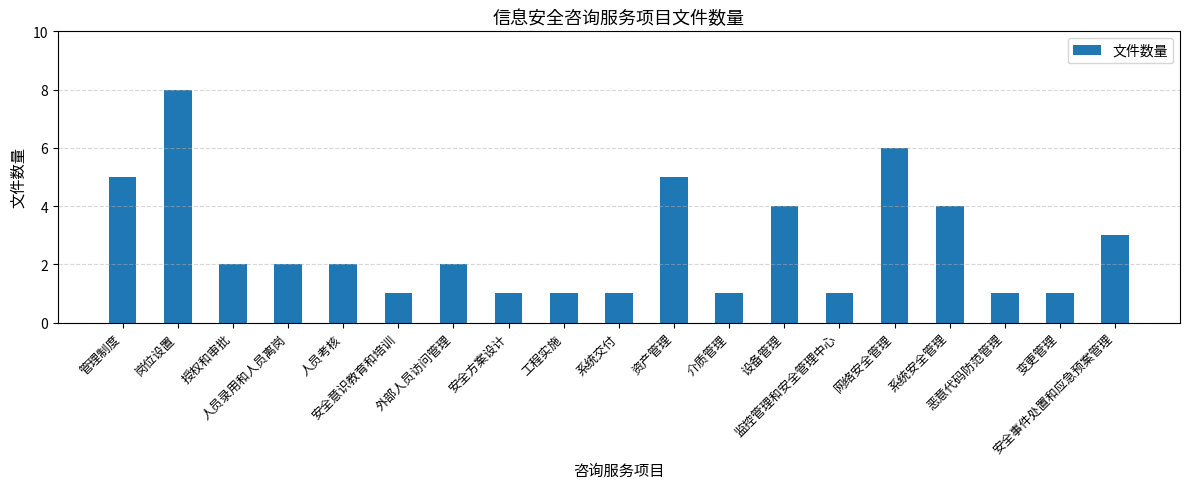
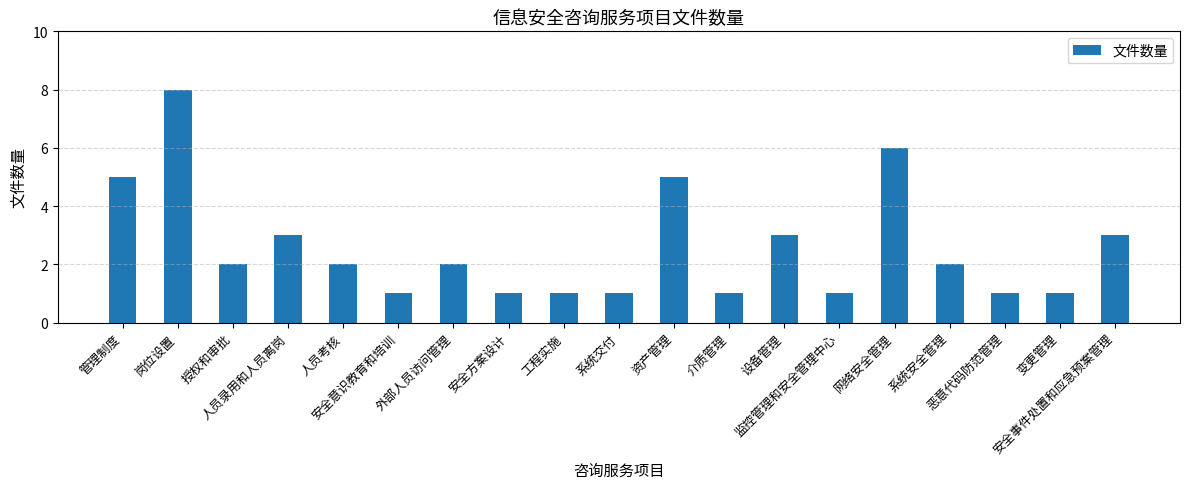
  {
    "管理制度": 5,
    "岗位设置": 8,
    "授权和审批": 2,
-   "人员录用和人员离岗": 2,
+   "人员录用和人员离岗": 3,
    "人员考核": 2,
    "安全意识教育和培训": 1,
    "外部人员访问管理": 2,
    "安全方案设计": 1,
    "工程实施": 1,
    "系统交付": 1,
    "资产管理": 5,
    "介质管理": 1,
-   "设备管理": 4,
+   "设备管理": 3,
    "监控管理和安全管理中心": 1,
    "网络安全管理": 6,
-   "系统安全管理": 4,
+   "系统安全管理": 2,
    "恶意代码防范管理": 1,
    "变更管理": 1,
    "安全事件处置和应急预案管理": 3
  }
